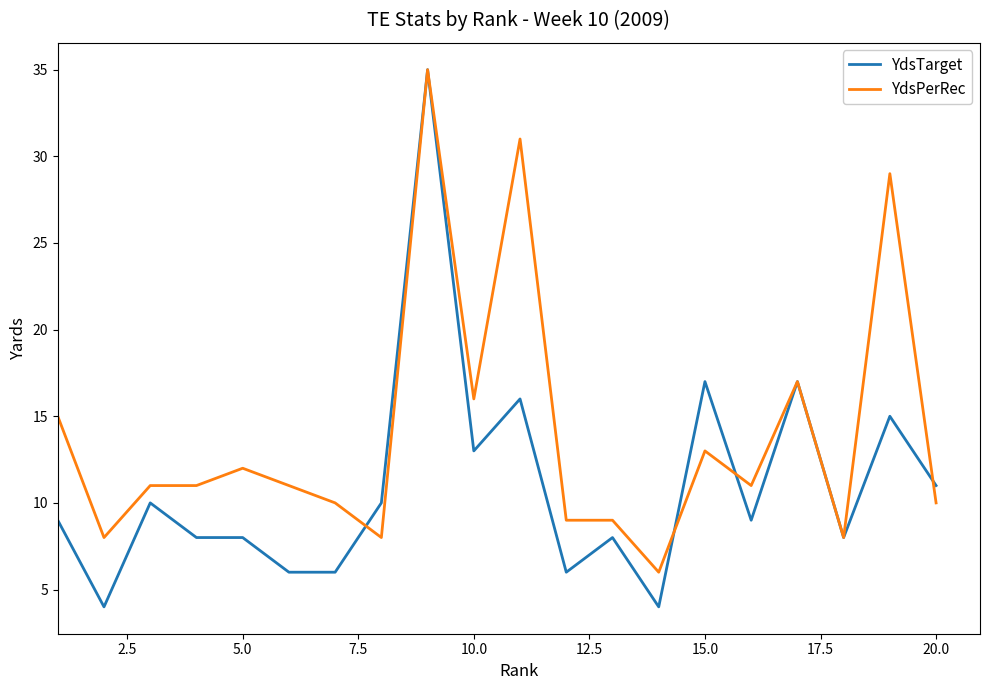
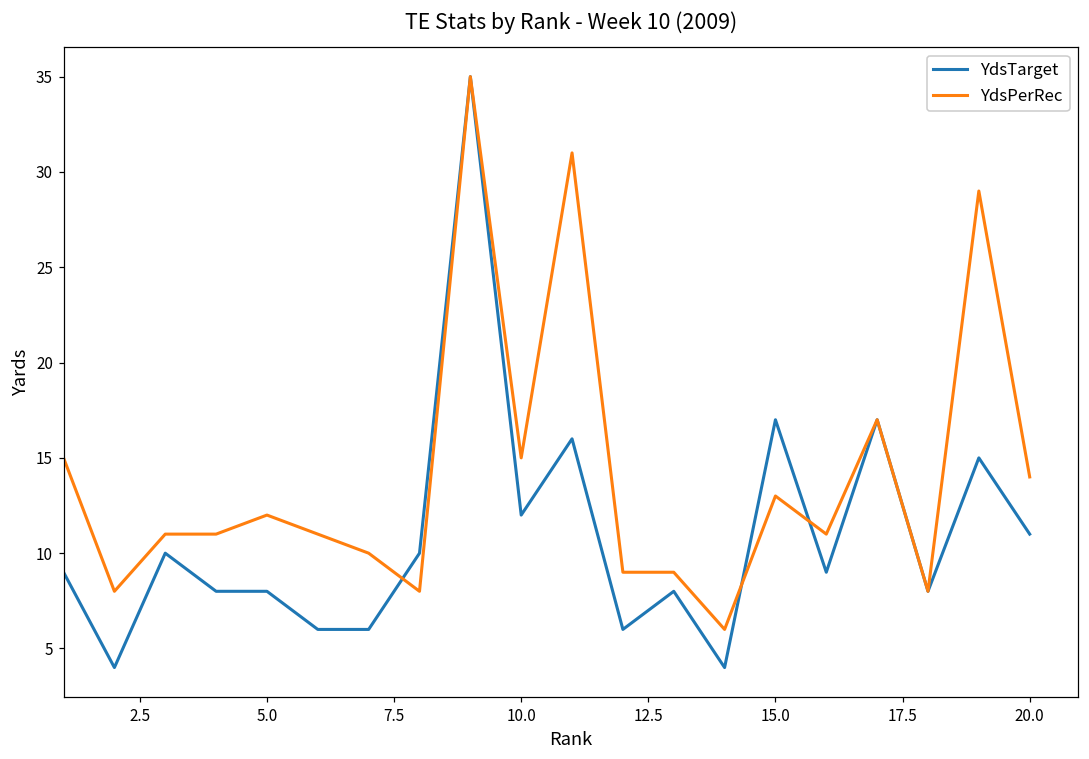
  {
    "YdsTarget": {
      "5.0": 8,
-     "10.0": 13,
+     "10.0": 12,
      "15.0": 17,
      "20.0": 11
    },
    "YdsPerRec": {
      "5.0": 12,
-     "10.0": 16,
+     "10.0": 15,
      "15.0": 13,
-     "20.0": 10
+     "20.0": 14
    }
  }
